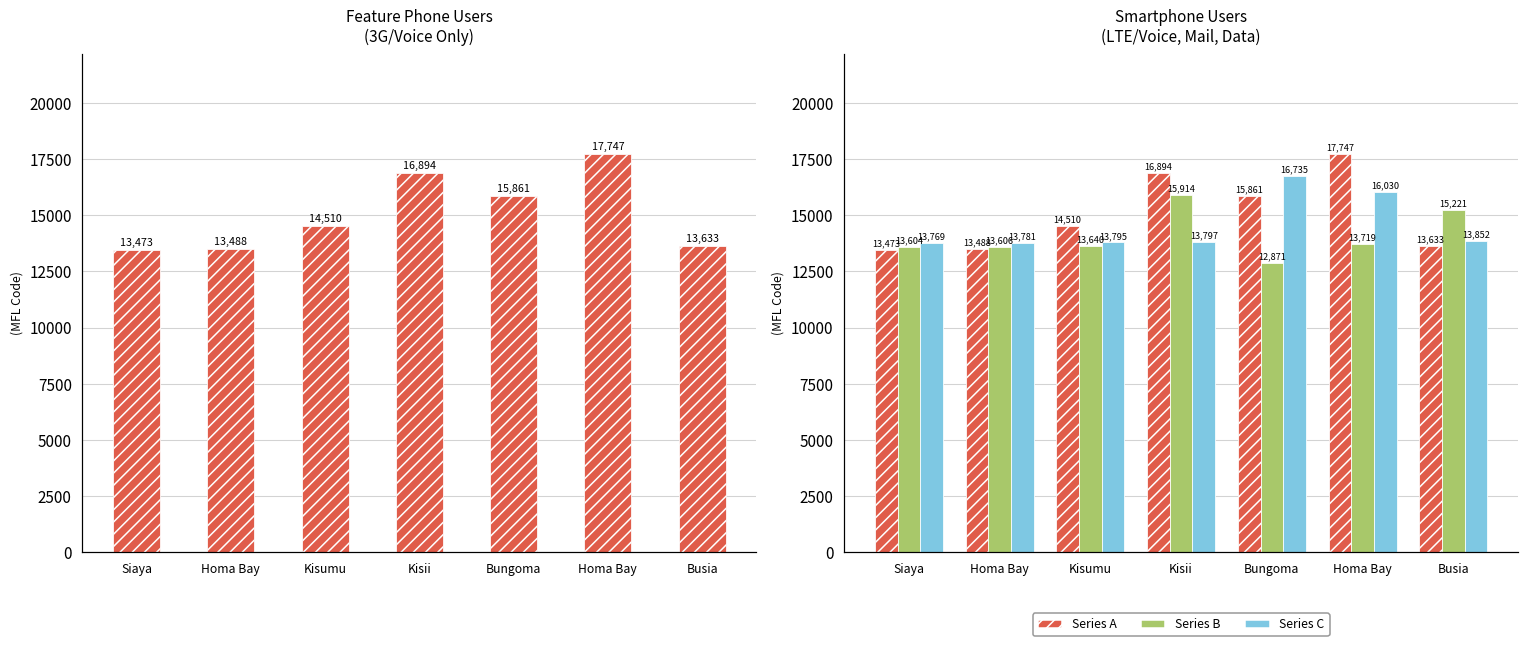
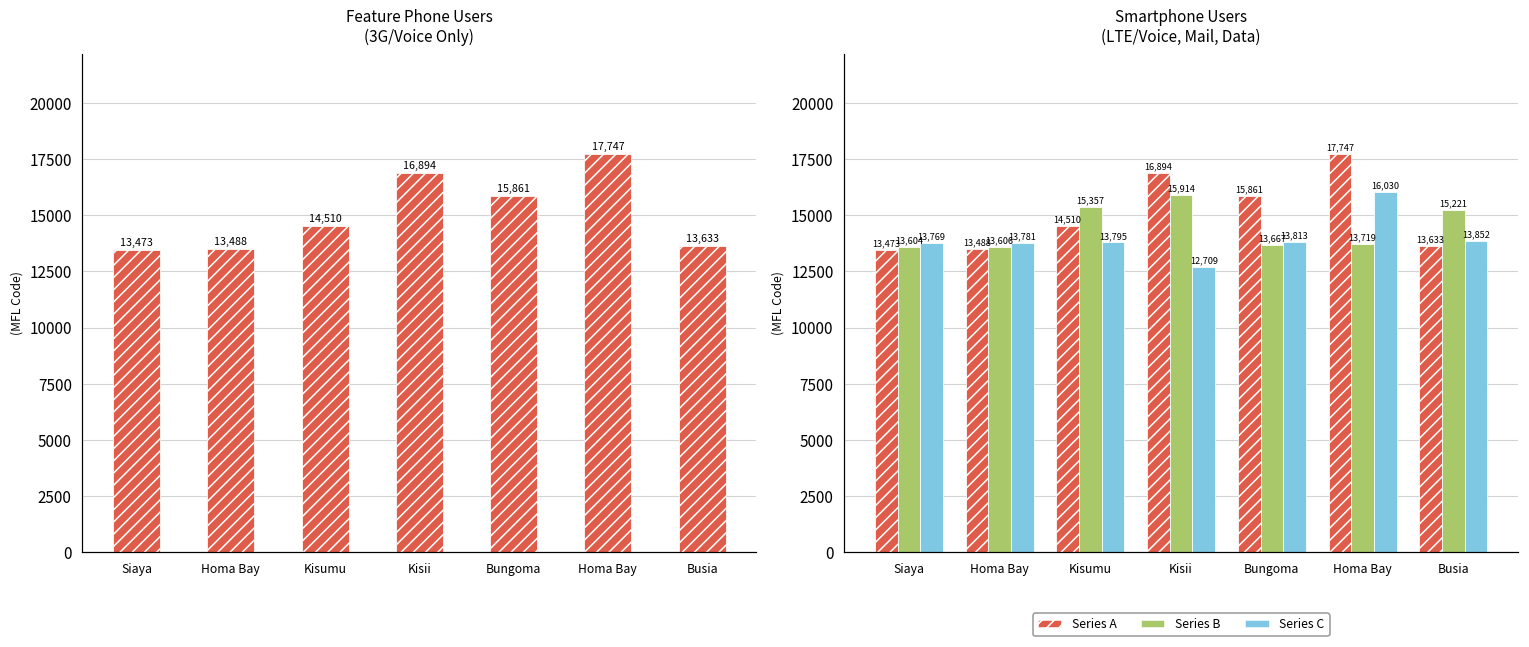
  {
    "Feature Phone Users (3G/Voice Only)": {
      "Siaya": "13,473",
      "Kisumu": "14,510",
      "Kisii": "16,894",
      "Bungoma": "15,861",
      "Busia": "13,633"
    },
    "Smartphone Users (LTE/Voice, Mail, Data)": {
      "Series A": {
        "Siaya": "13,473",
        "Kisumu": "14,510",
        "Kisii": "16,894",
        "Bungoma": "15,861",
        "Busia": "13,633"
      },
      "Series B": {
        "Siaya": "13,604",
-       "Kisumu": "13,640",
+       "Kisumu": "15,357",
        "Kisii": "15,914",
-       "Bungoma": "12,871",
+       "Bungoma": "13,667",
        "Busia": "15,221"
      },
      "Series C": {
        "Siaya": "13,769",
        "Kisumu": "13,795",
-       "Kisii": "13,797",
-       "Bungoma": "16,735",
+       "Kisii": "12,709",
+       "Bungoma": "13,813",
        "Busia": "13,852"
      }
    }
  }
